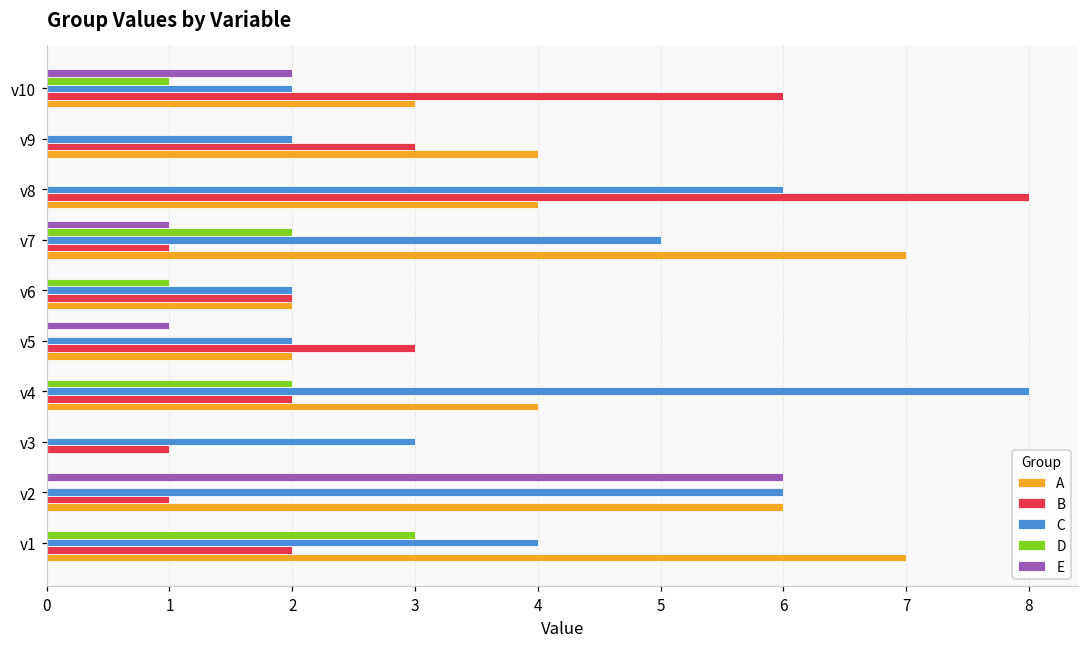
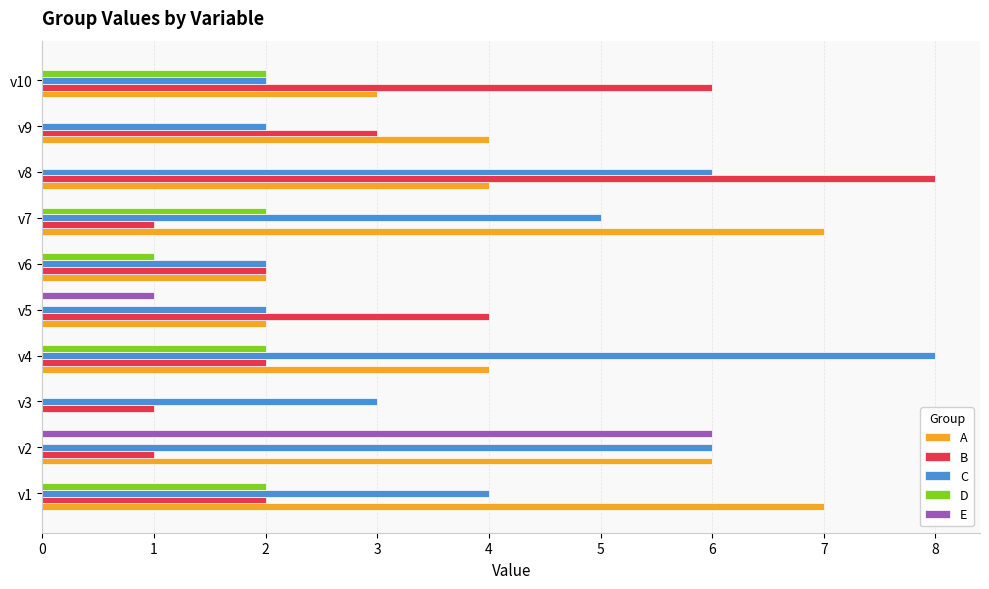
  {
    "A": {
      "v10": 3,
      "v9": 4,
      "v8": 4,
      "v7": 7,
      "v6": 2,
      "v5": 2,
      "v4": 4,
      "v3": 0,
      "v2": 6,
      "v1": 7
    },
    "B": {
      "v10": 6,
      "v9": 3,
      "v8": 8,
      "v7": 1,
      "v6": 2,
-     "v5": 3,
+     "v5": 4,
      "v4": 2,
      "v3": 1,
      "v2": 1,
      "v1": 2
    },
    "C": {
      "v10": 2,
      "v9": 2,
      "v8": 6,
      "v7": 5,
      "v6": 2,
      "v5": 2,
      "v4": 8,
      "v3": 3,
      "v2": 6,
      "v1": 4
    },
    "D": {
-     "v10": 1,
+     "v10": 2,
      "v9": 0,
      "v8": 0,
      "v7": 2,
      "v6": 1,
      "v5": 0,
      "v4": 2,
      "v3": 0,
      "v2": 0,
-     "v1": 3
+     "v1": 2
    },
    "E": {
-     "v10": 2,
+     "v10": 0,
      "v9": 0,
      "v8": 0,
-     "v7": 1,
+     "v7": 0,
      "v6": 0,
      "v5": 1,
      "v4": 0,
      "v3": 0,
      "v2": 6,
      "v1": 0
    }
  }
